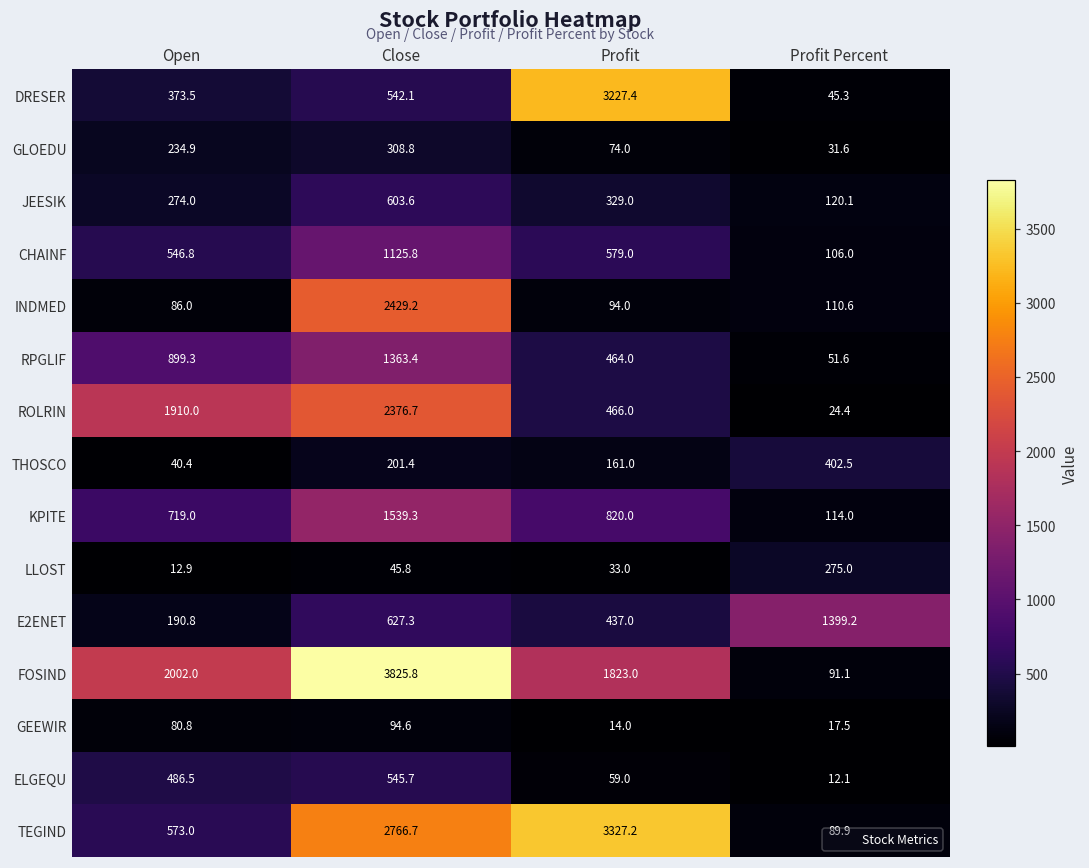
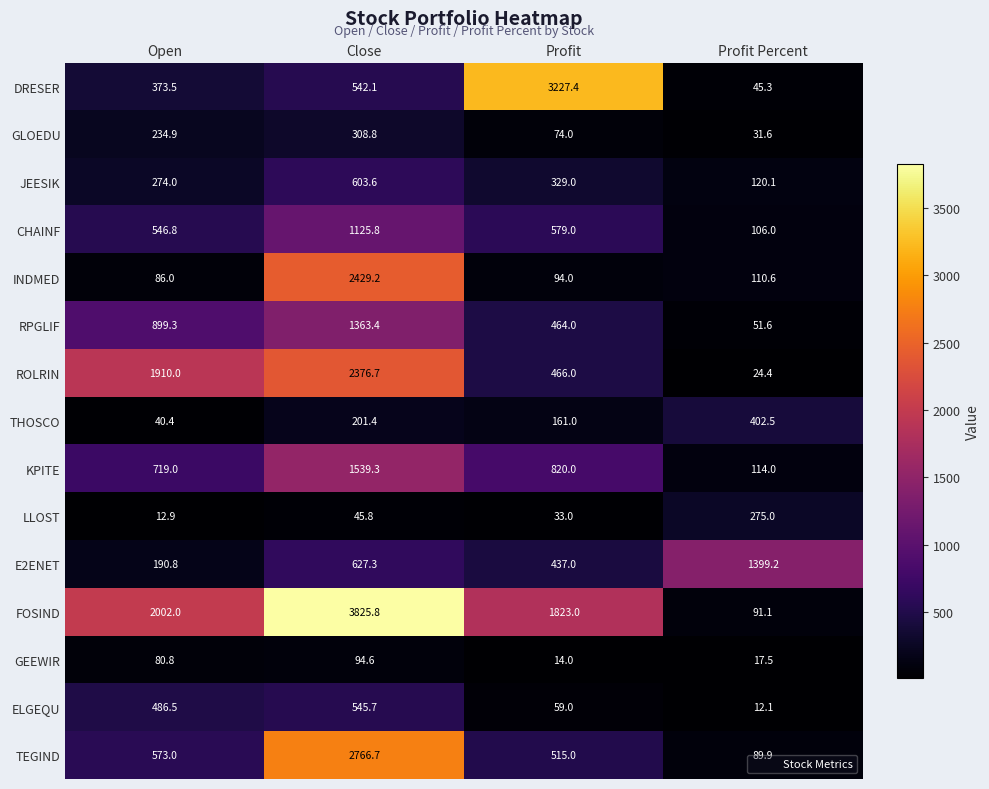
  {
    "DRESER": {
      "Open": 373.5,
      "Close": 542.1,
      "Profit": 3227.4,
      "Profit Percent": 45.3
    },
    "GLOEDU": {
      "Open": 234.9,
      "Close": 308.8,
      "Profit": 74.0,
      "Profit Percent": 31.6
    },
    "JEESIK": {
      "Open": 274.0,
      "Close": 603.6,
      "Profit": 329.0,
      "Profit Percent": 120.1
    },
    "CHAINF": {
      "Open": 546.8,
      "Close": 1125.8,
      "Profit": 579.0,
      "Profit Percent": 106.0
    },
    "INDMED": {
      "Open": 86.0,
      "Close": 2429.2,
      "Profit": 94.0,
      "Profit Percent": 110.6
    },
    "RPGLIF": {
      "Open": 899.3,
      "Close": 1363.4,
      "Profit": 464.0,
      "Profit Percent": 51.6
    },
    "ROLRIN": {
      "Open": 1910.0,
      "Close": 2376.7,
      "Profit": 466.0,
      "Profit Percent": 24.4
    },
    "THOSCO": {
      "Open": 40.4,
      "Close": 201.4,
      "Profit": 161.0,
      "Profit Percent": 402.5
    },
    "KPITE": {
      "Open": 719.0,
      "Close": 1539.3,
      "Profit": 820.0,
      "Profit Percent": 114.0
    },
    "LLOST": {
      "Open": 12.9,
      "Close": 45.8,
      "Profit": 33.0,
      "Profit Percent": 275.0
    },
    "E2ENET": {
      "Open": 190.8,
      "Close": 627.3,
      "Profit": 437.0,
      "Profit Percent": 1399.2
    },
    "FOSIND": {
      "Open": 2002.0,
      "Close": 3825.8,
      "Profit": 1823.0,
      "Profit Percent": 91.1
    },
    "GEEWIR": {
      "Open": 80.8,
      "Close": 94.6,
      "Profit": 14.0,
      "Profit Percent": 17.5
    },
    "ELGEQU": {
      "Open": 486.5,
      "Close": 545.7,
      "Profit": 59.0,
      "Profit Percent": 12.1
    },
    "TEGIND": {
      "Open": 573.0,
      "Close": 2766.7,
-     "Profit": 3327.2
+     "Profit": 515.0
    }
  }
